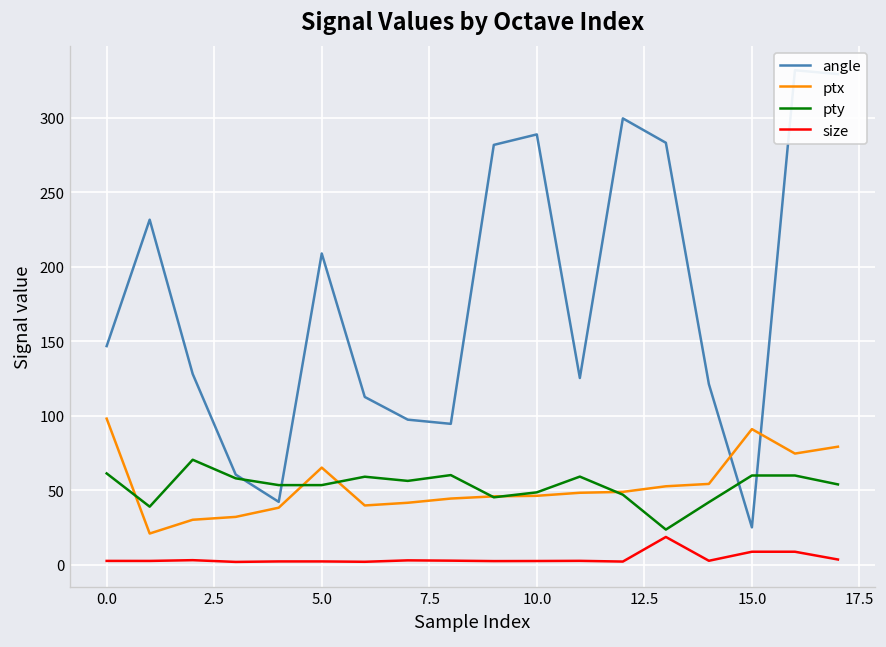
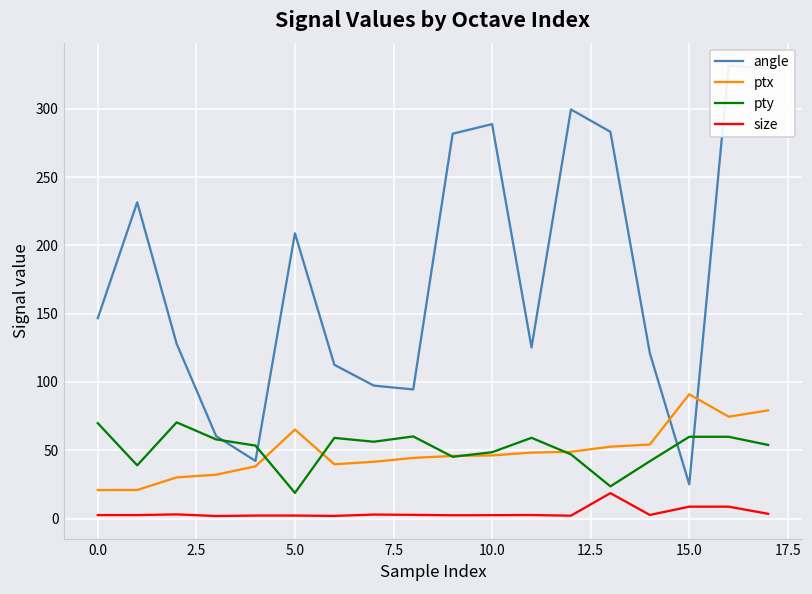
  {
    "angle": {
      "0.0": 147,
      "5.0": 209,
      "10.0": 289,
      "15.0": 25
    },
    "ptx": {
-     "0.0": 98,
+     "0.0": 21,
      "5.0": 65,
      "10.0": 46,
      "15.0": 91
    },
    "pty": {
-     "0.0": 61,
-     "5.0": 53,
+     "0.0": 70,
+     "5.0": 19,
      "10.0": 49,
      "15.0": 60
    },
    "size": {
      "0.0": 3,
      "5.0": 2,
      "10.0": 2,
      "15.0": 9
    }
  }
